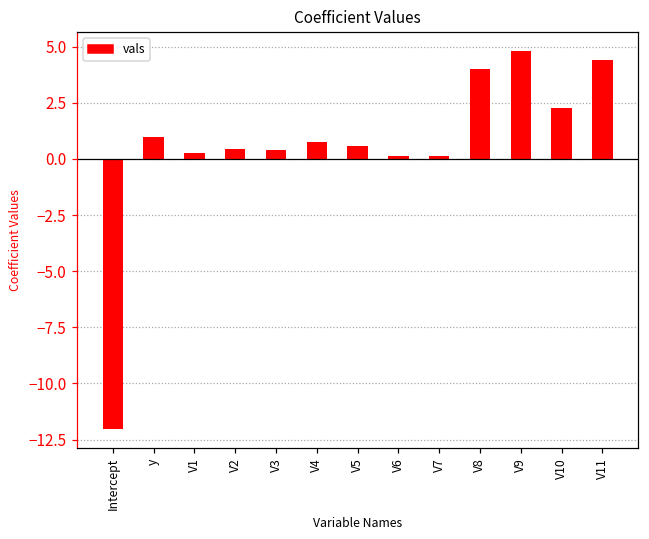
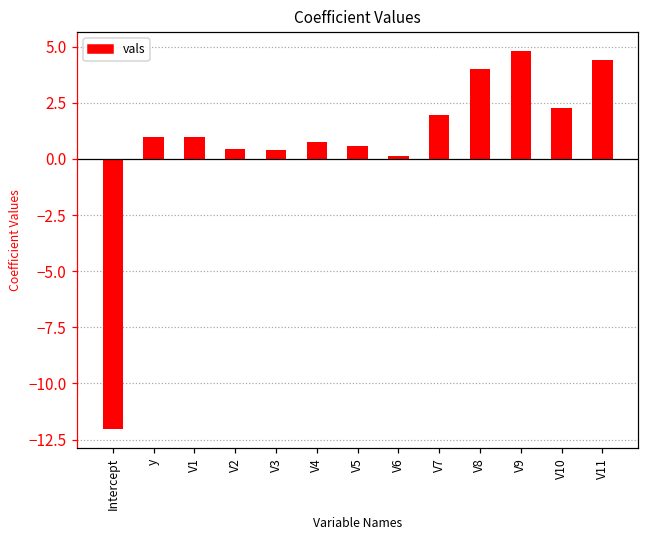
  {
    "Intercept": -12.0,
    "y": 1.0,
-   "V1": 0.3,
+   "V1": 1.0,
    "V2": 0.4,
    "V3": 0.4,
    "V4": 0.8,
    "V5": 0.6,
    "V6": 0.1,
-   "V7": 0.1,
+   "V7": 1.9,
    "V8": 4.0,
    "V9": 4.8,
    "V10": 2.3,
    "V11": 4.4
  }
